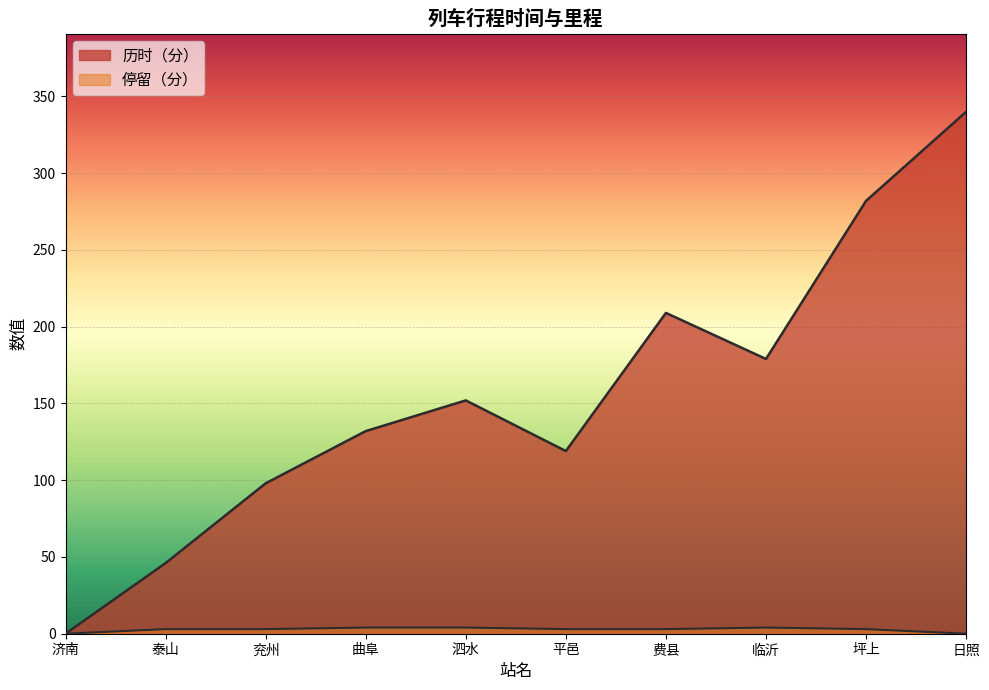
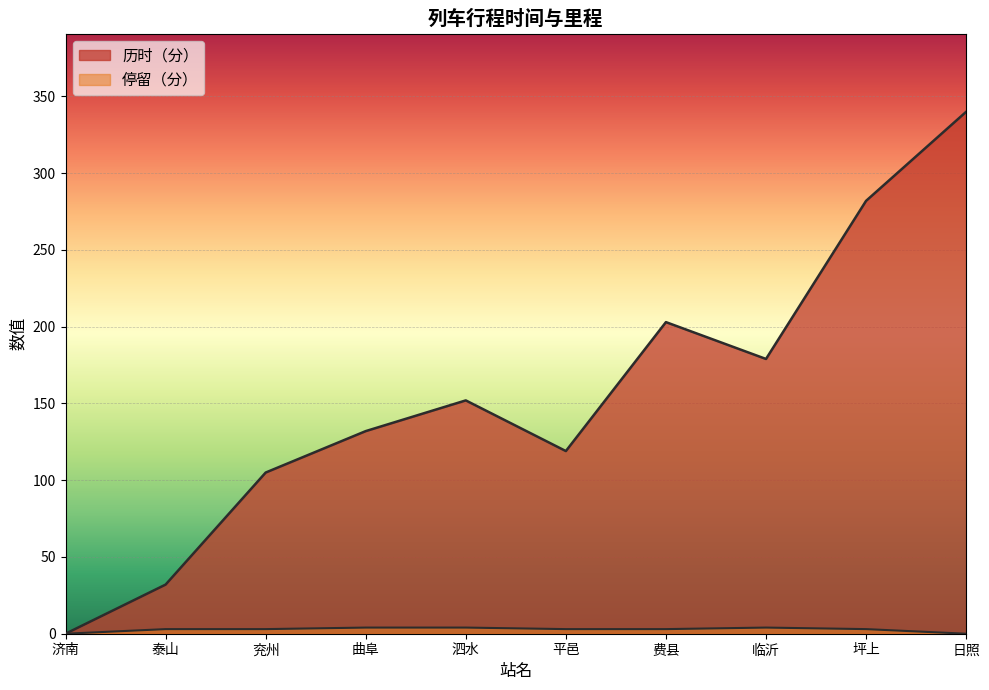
  {
    "历时（分）": {
-     "泰山": 46,
-     "兖州": 98,
+     "泰山": 32,
+     "兖州": 105,
      "曲阜": 132,
      "泗水": 152,
      "平邑": 119,
-     "费县": 209,
+     "费县": 203,
      "临沂": 179,
      "坪上": 282,
      "日照": 340
    },
    "停留（分）": {
      "泰山": 3,
      "兖州": 3,
      "曲阜": 4,
      "泗水": 4,
      "平邑": 3,
      "费县": 3,
      "临沂": 4,
      "坪上": 3,
      "日照": 0
    }
  }
